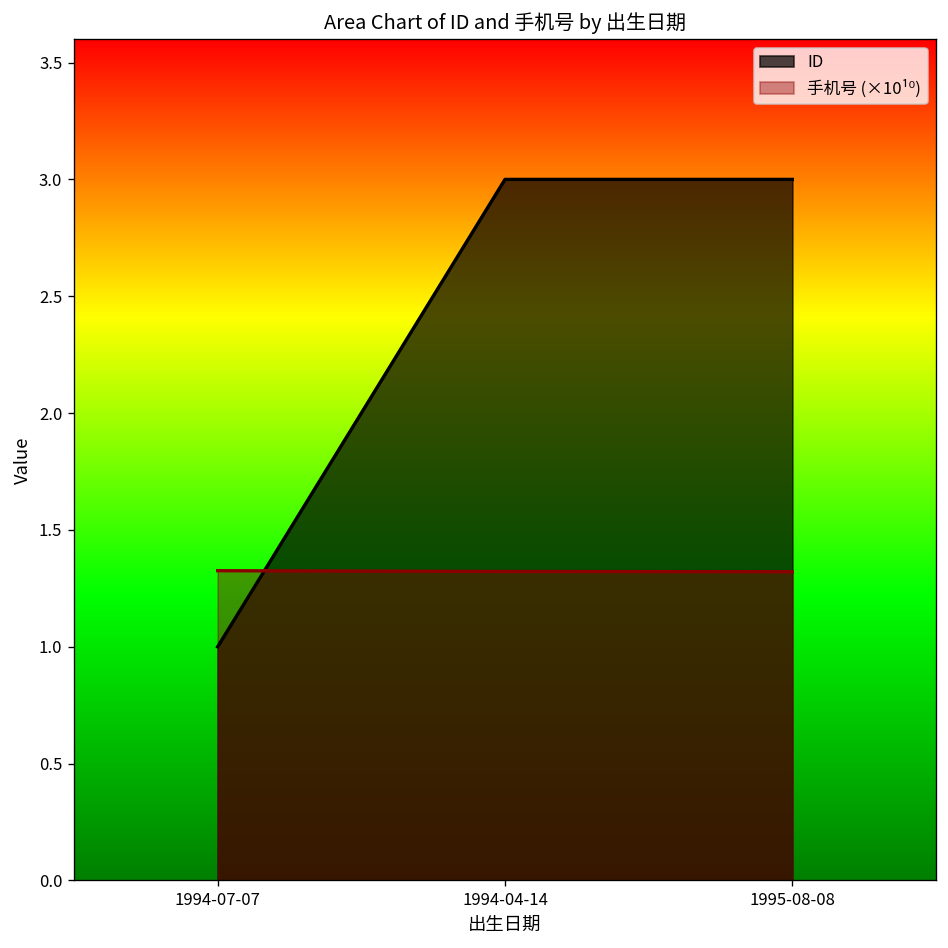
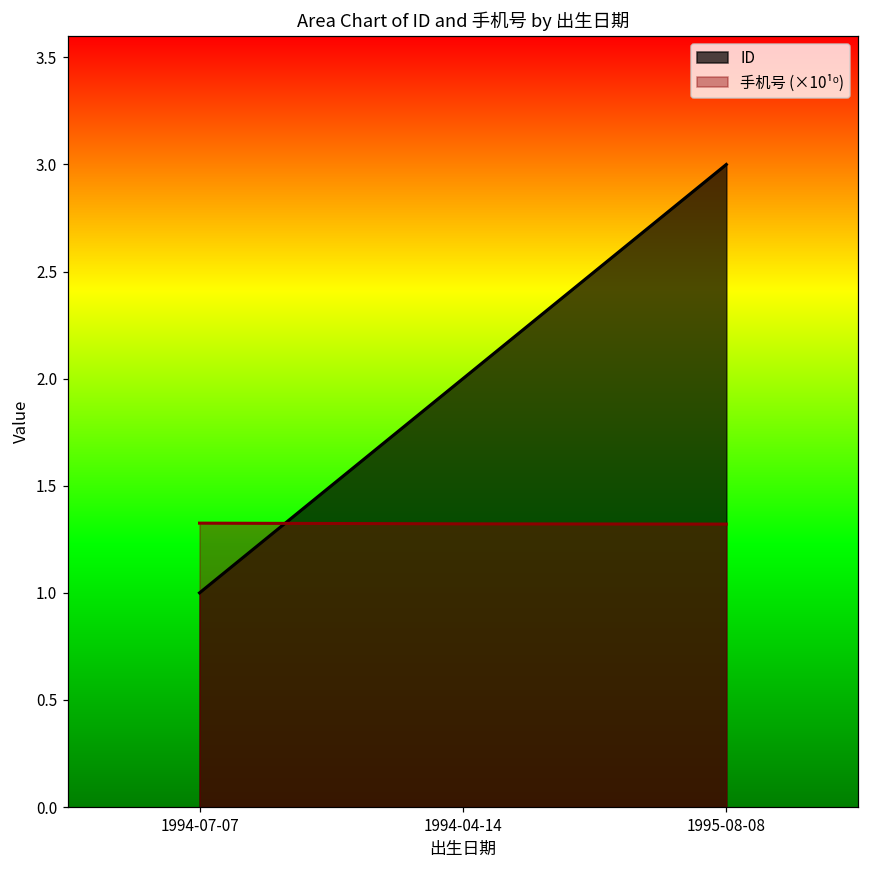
  {
    "ID": {
      "1994-07-07": 1,
-     "1994-04-14": 3,
+     "1994-04-14": 2,
      "1995-08-08": 3
    },
    "手机号 (×10¹⁰)": {
      "1994-07-07": 1.33,
      "1994-04-14": 1.32,
      "1995-08-08": 1.32
    }
  }
